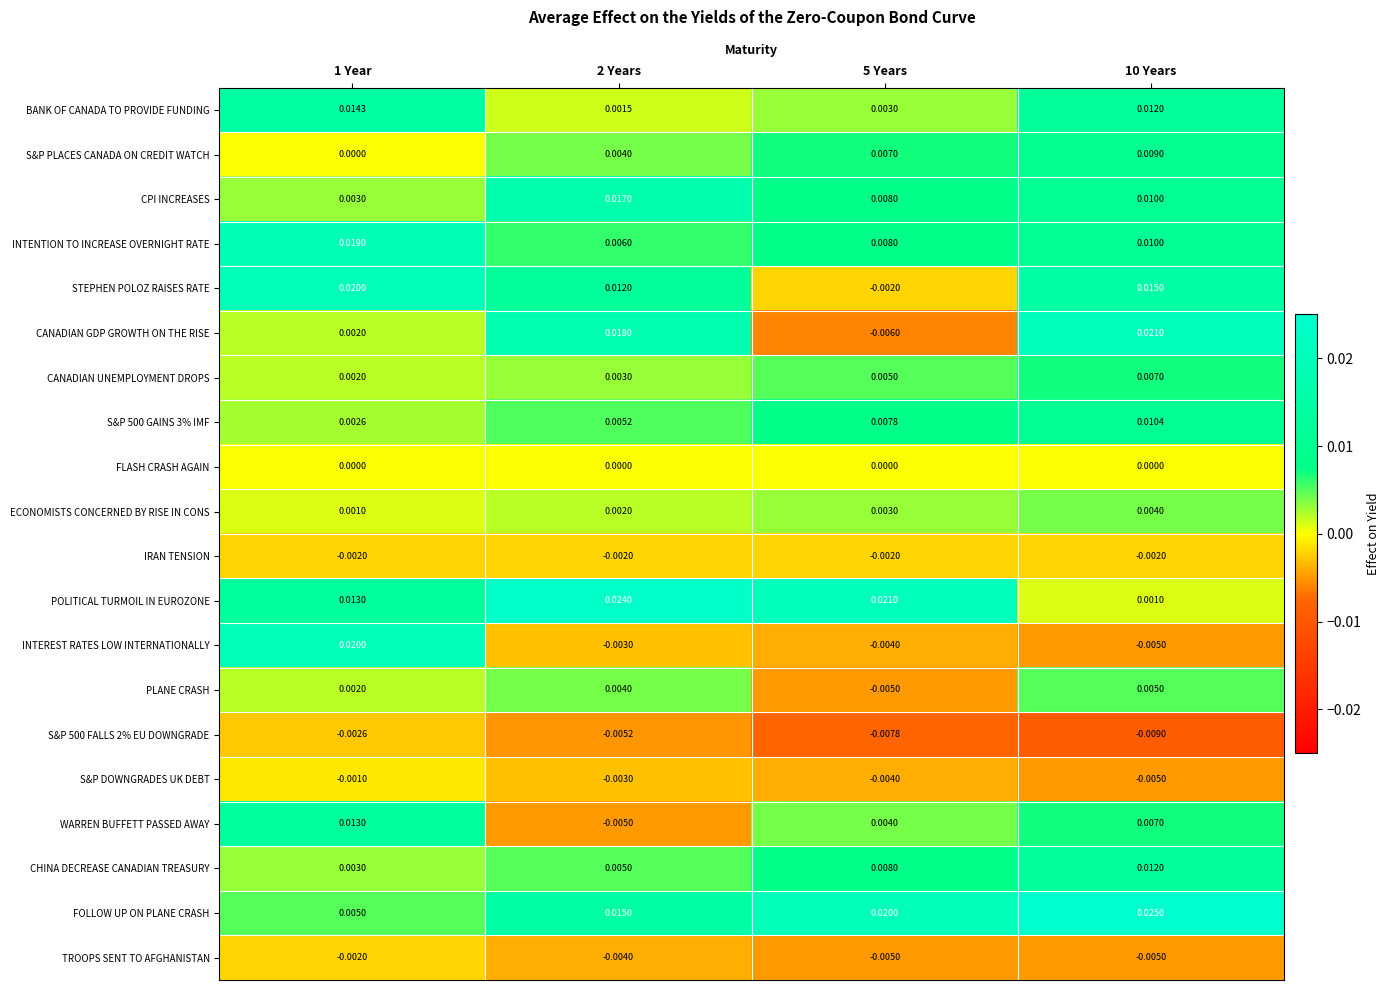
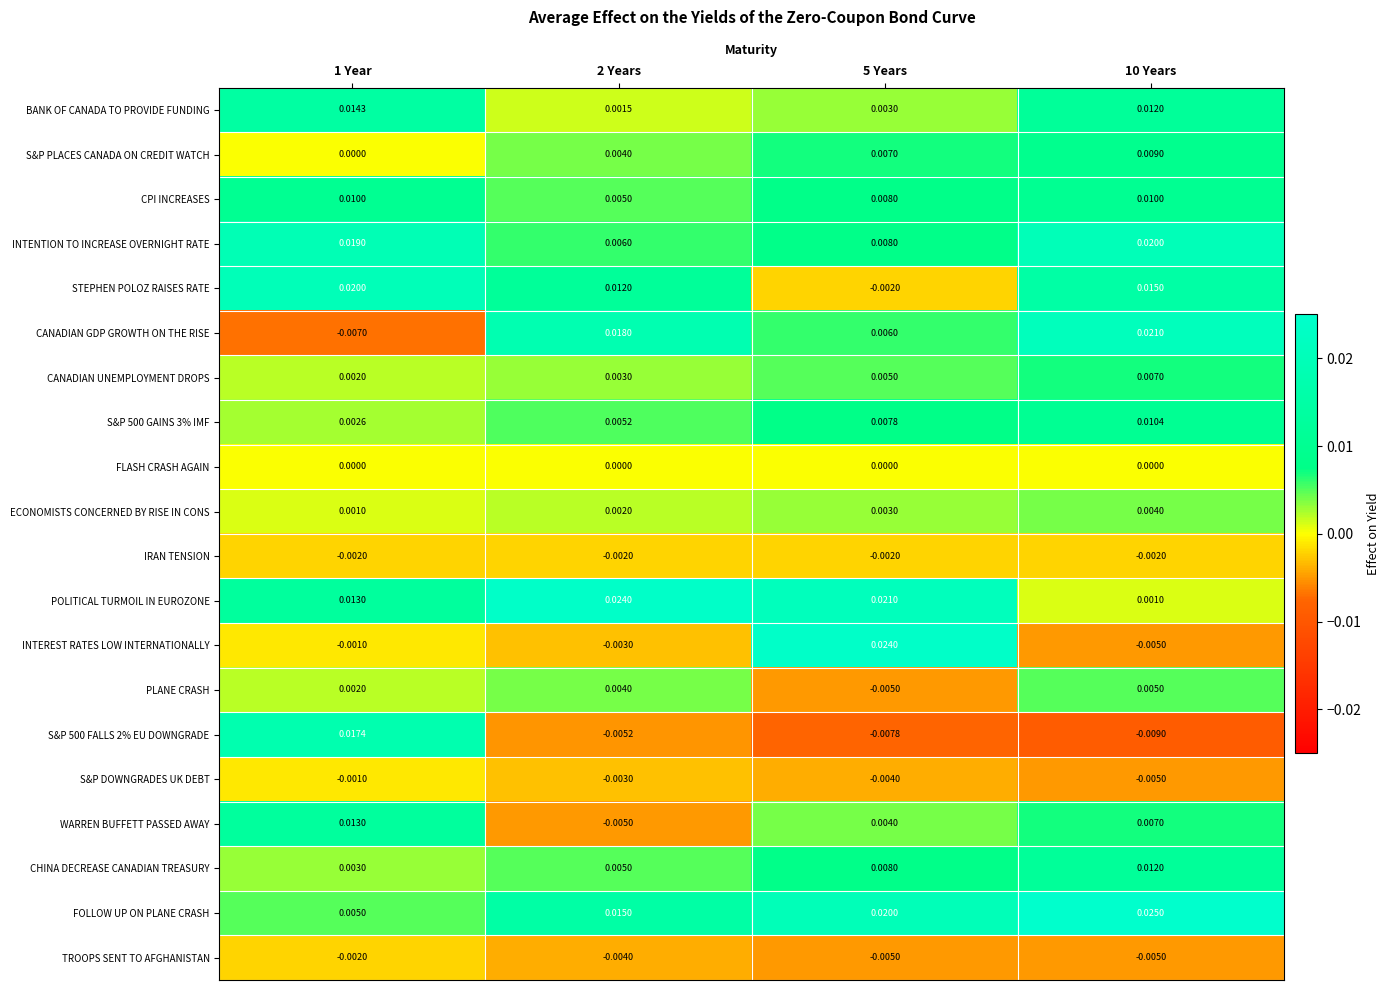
  {
    "BANK OF CANADA TO PROVIDE FUNDING": {
      "1 Year": 0.0143,
      "2 Years": 0.0015,
      "5 Years": 0.0030,
      "10 Years": 0.0120
    },
    "S&P PLACES CANADA ON CREDIT WATCH": {
      "1 Year": 0.0000,
      "2 Years": 0.0040,
      "5 Years": 0.0070,
      "10 Years": 0.0090
    },
    "CPI INCREASES": {
-     "1 Year": 0.0030,
-     "2 Years": 0.0170,
+     "1 Year": 0.0100,
+     "2 Years": 0.0050,
      "5 Years": 0.0080,
      "10 Years": 0.0100
    },
    "INTENTION TO INCREASE OVERNIGHT RATE": {
      "1 Year": 0.0190,
      "2 Years": 0.0060,
      "5 Years": 0.0080,
-     "10 Years": 0.0100
+     "10 Years": 0.0200
    },
    "STEPHEN POLOZ RAISES RATE": {
      "1 Year": 0.0200,
      "2 Years": 0.0120,
      "5 Years": -0.0020,
      "10 Years": 0.0150
    },
    "CANADIAN GDP GROWTH ON THE RISE": {
-     "1 Year": 0.0020,
+     "1 Year": -0.0070,
      "2 Years": 0.0180,
-     "5 Years": -0.0060,
+     "5 Years": 0.0060,
      "10 Years": 0.0210
    },
    "CANADIAN UNEMPLOYMENT DROPS": {
      "1 Year": 0.0020,
      "2 Years": 0.0030,
      "5 Years": 0.0050,
      "10 Years": 0.0070
    },
    "S&P 500 GAINS 3% IMF": {
      "1 Year": 0.0026,
      "2 Years": 0.0052,
      "5 Years": 0.0078,
      "10 Years": 0.0104
    },
    "FLASH CRASH AGAIN": {
      "1 Year": 0.0000,
      "2 Years": 0.0000,
      "5 Years": 0.0000,
      "10 Years": 0.0000
    },
    "ECONOMISTS CONCERNED BY RISE IN CONS": {
      "1 Year": 0.0010,
      "2 Years": 0.0020,
      "5 Years": 0.0030,
      "10 Years": 0.0040
    },
    "IRAN TENSION": {
      "1 Year": -0.0020,
      "2 Years": -0.0020,
      "5 Years": -0.0020,
      "10 Years": -0.0020
    },
    "POLITICAL TURMOIL IN EUROZONE": {
      "1 Year": 0.0130,
      "2 Years": 0.0240,
      "5 Years": 0.0210,
      "10 Years": 0.0010
    },
    "INTEREST RATES LOW INTERNATIONALLY": {
-     "1 Year": 0.0200,
+     "1 Year": -0.0010,
      "2 Years": -0.0030,
-     "5 Years": -0.0040,
+     "5 Years": 0.0240,
      "10 Years": -0.0050
    },
    "PLANE CRASH": {
      "1 Year": 0.0020,
      "2 Years": 0.0040,
      "5 Years": -0.0050,
      "10 Years": 0.0050
    },
    "S&P 500 FALLS 2% EU DOWNGRADE": {
-     "1 Year": -0.0026,
+     "1 Year": 0.0174,
      "2 Years": -0.0052,
      "5 Years": -0.0078,
      "10 Years": -0.0090
    },
    "S&P DOWNGRADES UK DEBT": {
      "1 Year": -0.0010,
      "2 Years": -0.0030,
      "5 Years": -0.0040,
      "10 Years": -0.0050
    },
    "WARREN BUFFETT PASSED AWAY": {
      "1 Year": 0.0130,
      "2 Years": -0.0050,
      "5 Years": 0.0040,
      "10 Years": 0.0070
    },
    "CHINA DECREASE CANADIAN TREASURY": {
      "1 Year": 0.0030,
      "2 Years": 0.0050,
      "5 Years": 0.0080,
      "10 Years": 0.0120
    },
    "FOLLOW UP ON PLANE CRASH": {
      "1 Year": 0.0050,
      "2 Years": 0.0150,
      "5 Years": 0.0200,
      "10 Years": 0.0250
    },
    "TROOPS SENT TO AFGHANISTAN": {
      "1 Year": -0.0020,
      "2 Years": -0.0040,
      "5 Years": -0.0050,
      "10 Years": -0.0050
    }
  }
